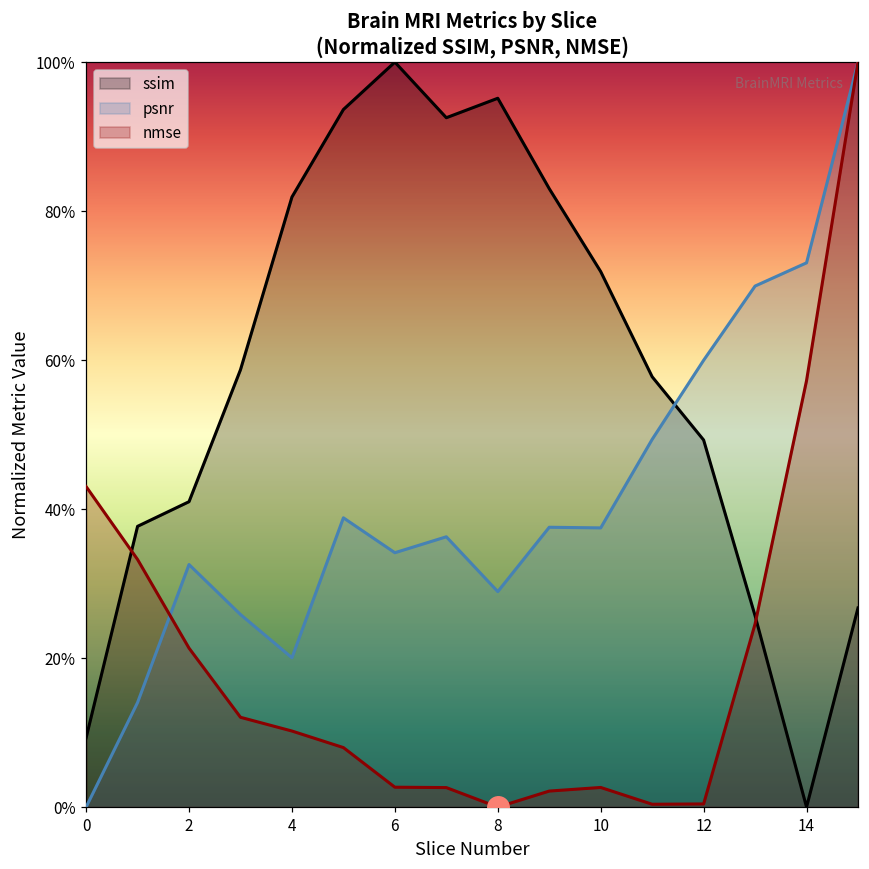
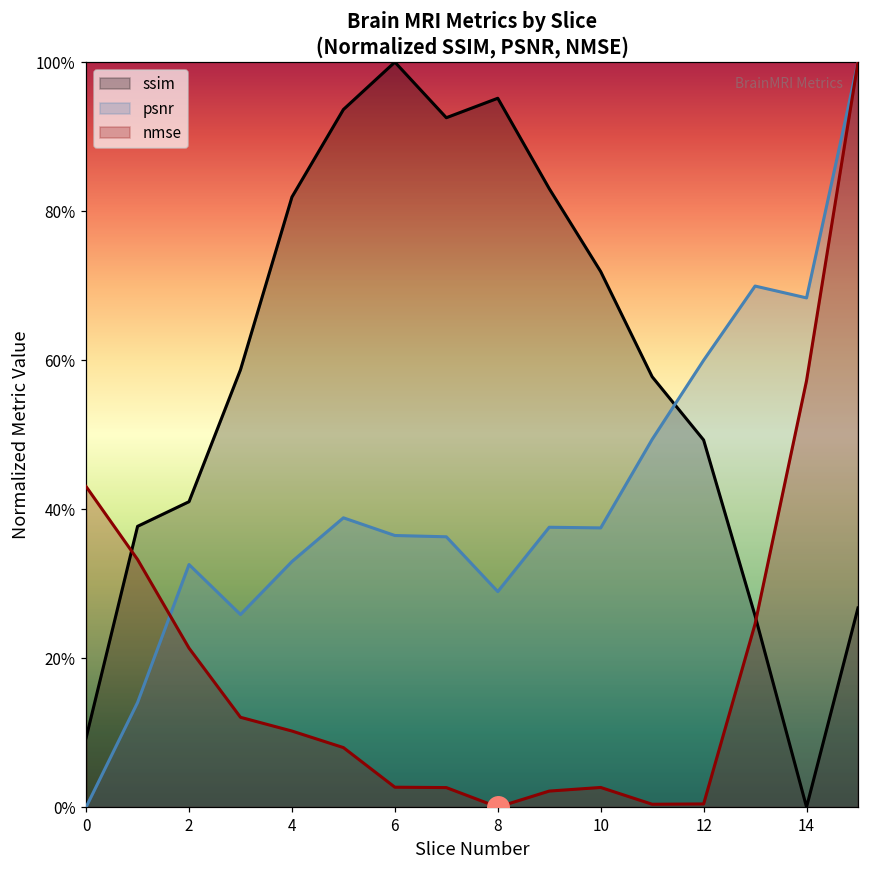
  {
    "psnr": {
      "0": "0%",
      "2": "33%",
-     "4": "20%",
-     "6": "34%",
+     "4": "33%",
+     "6": "36%",
      "8": "29%",
      "10": "37%",
      "12": "60%",
-     "14": "73%"
+     "14": "68%"
    }
  }
